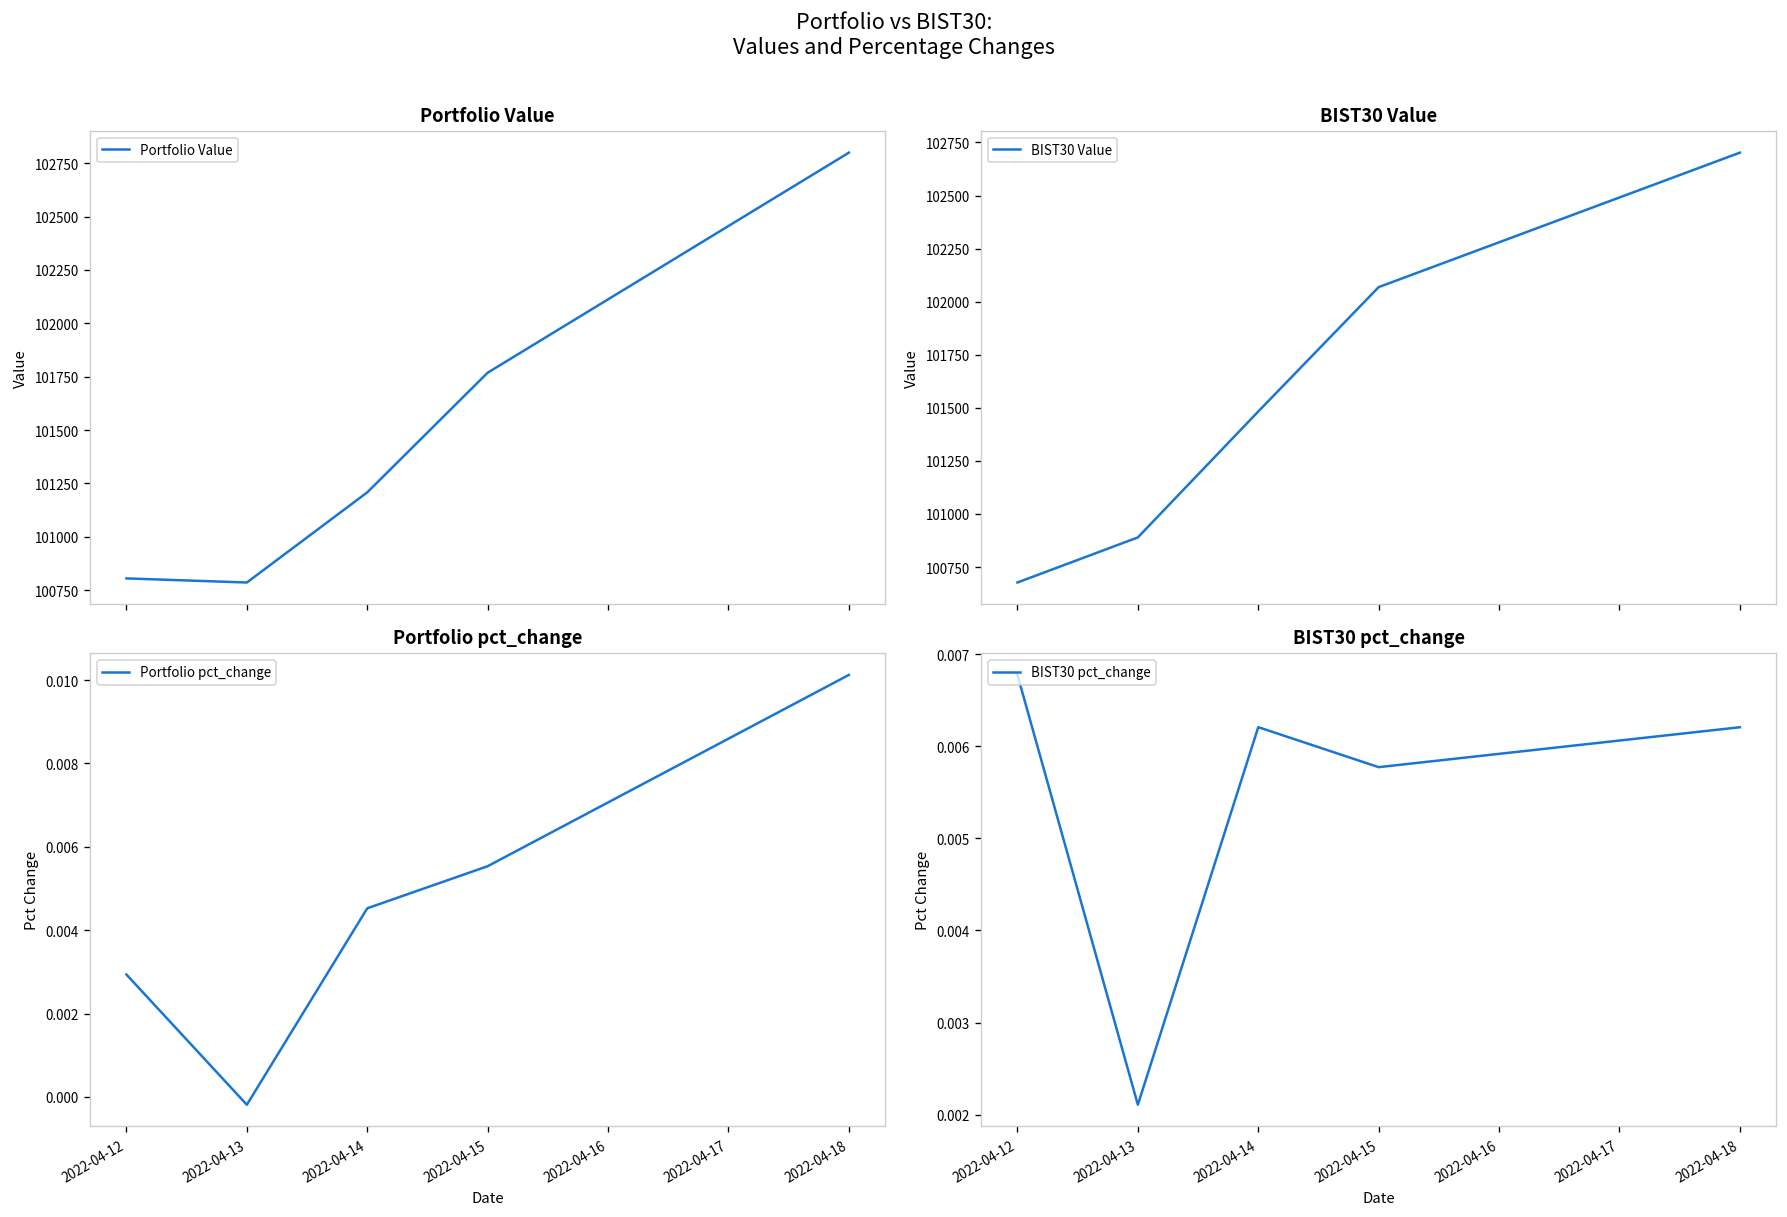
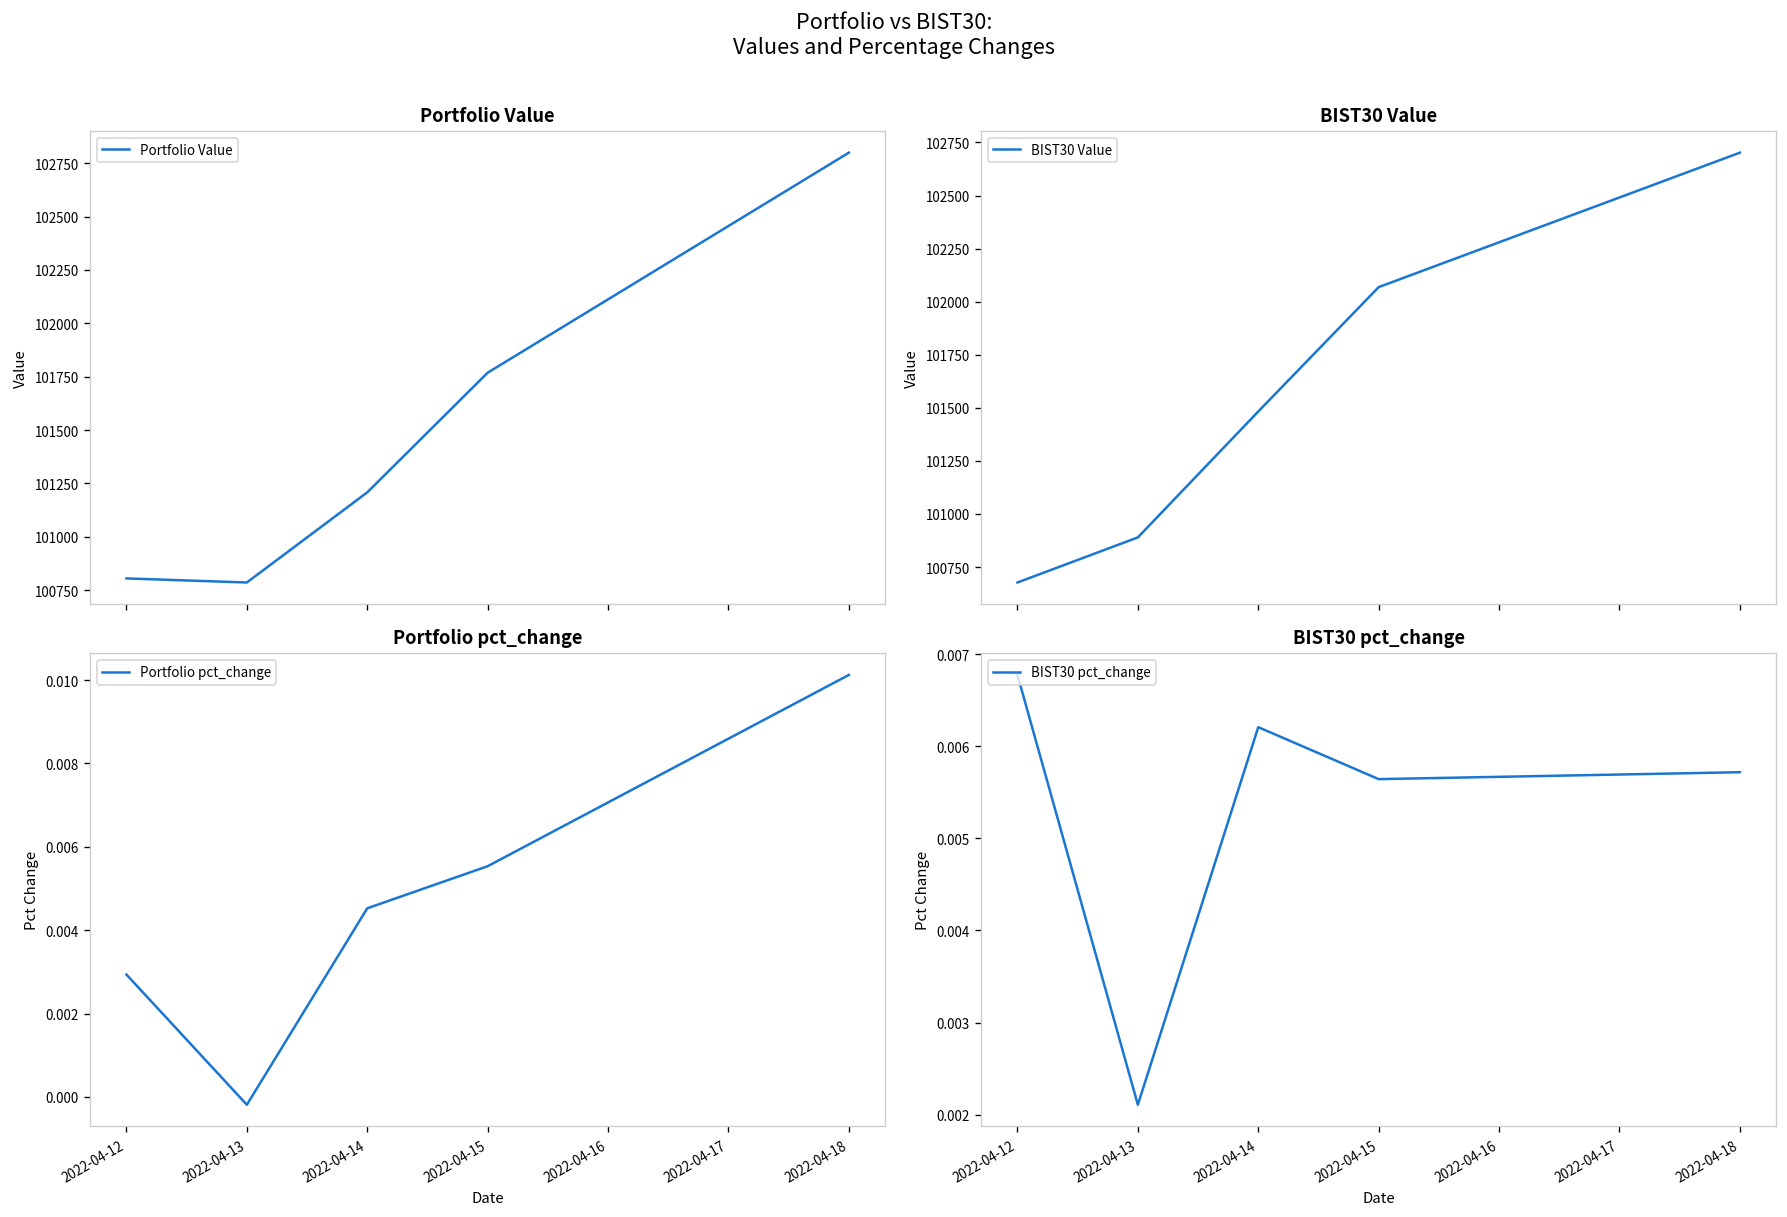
  {
    "Portfolio pct_change": {
      "2022-04-12": 0.0029,
      "2022-04-13": -0.0002,
      "2022-04-14": 0.0045,
      "2022-04-15": 0.0055,
      "2022-04-18": 0.0101
    },
    "BIST30 pct_change": {
      "2022-04-13": 0.0021,
      "2022-04-14": 0.0062,
-     "2022-04-15": 0.0058,
-     "2022-04-18": 0.0062
+     "2022-04-15": 0.0056,
+     "2022-04-18": 0.0057
    }
  }
